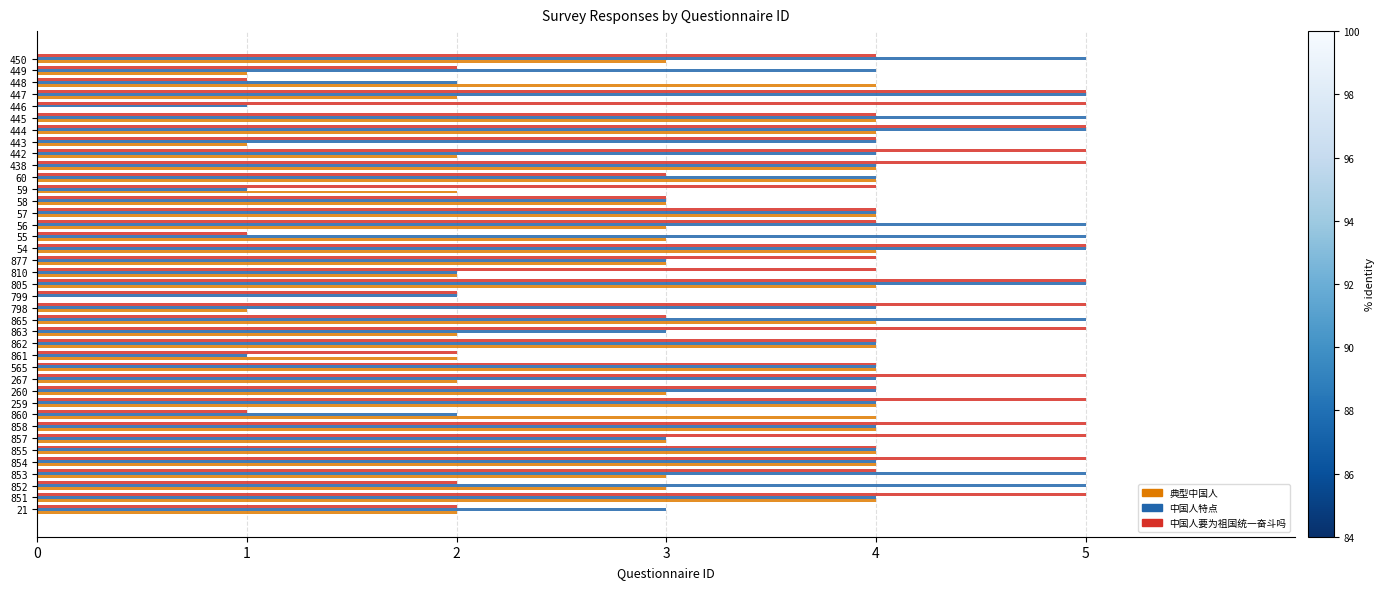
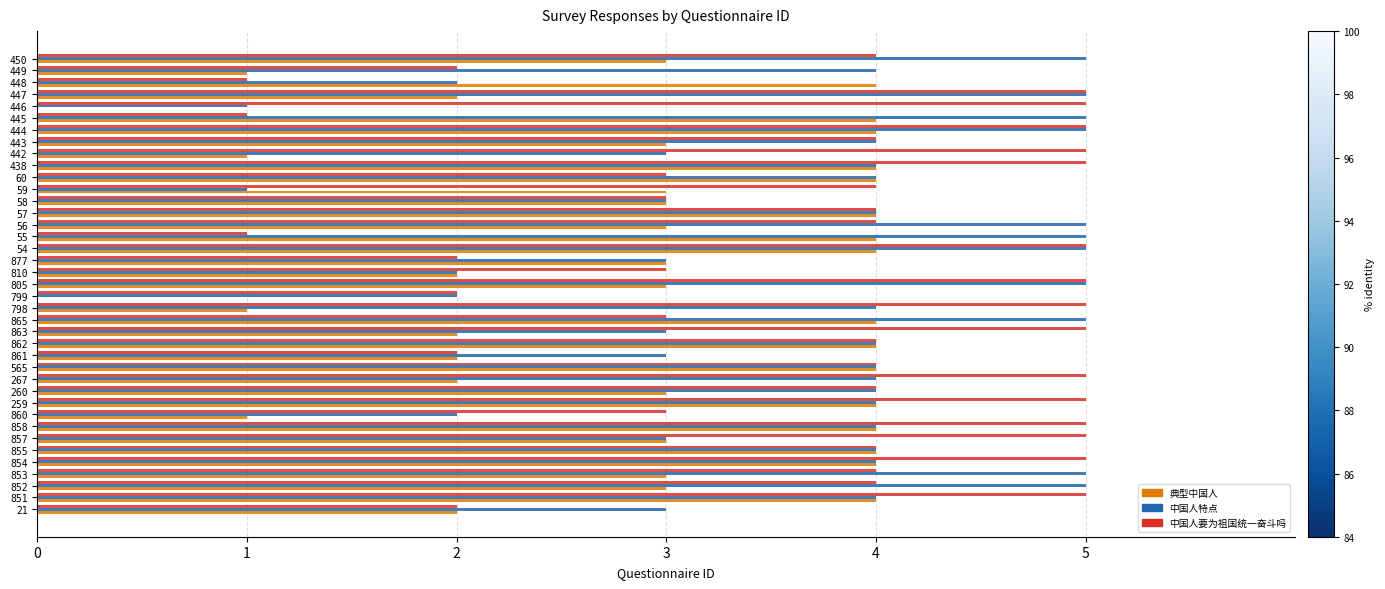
  {
    "典型中国人": {
      "450": 3,
      "449": 1,
      "448": 4,
      "447": 2,
      "446": 0,
      "445": 4,
      "444": 4,
-     "443": 1,
-     "442": 2,
+     "443": 3,
+     "442": 1,
      "438": 4,
      "60": 4,
-     "59": 2,
+     "59": 3,
      "58": 3,
      "57": 4,
      "56": 3,
-     "55": 3,
+     "55": 4,
      "54": 4,
      "877": 3,
      "810": 2,
-     "805": 4,
+     "805": 3,
      "799": 0,
      "798": 1,
      "865": 4,
      "863": 2,
      "862": 4,
      "861": 2,
      "565": 4,
      "267": 2,
      "260": 3,
      "259": 4,
-     "860": 4,
+     "860": 1,
      "858": 4,
      "857": 3,
      "855": 4,
      "854": 4,
      "853": 3,
      "852": 3,
      "851": 4,
      "21": 2
    },
    "中国人特点": {
      "450": 5,
      "449": 4,
      "448": 2,
      "447": 5,
      "446": 1,
      "445": 5,
      "444": 5,
      "443": 4,
-     "442": 4,
+     "442": 3,
      "438": 4,
      "60": 4,
      "59": 1,
      "58": 3,
      "57": 4,
      "56": 5,
      "55": 5,
      "54": 5,
      "877": 3,
      "810": 2,
      "805": 5,
      "799": 2,
      "798": 4,
      "865": 5,
      "863": 3,
      "862": 4,
-     "861": 1,
+     "861": 3,
      "565": 4,
      "267": 4,
      "260": 4,
      "259": 4,
      "860": 2,
      "858": 4,
      "857": 3,
      "855": 4,
      "854": 4,
      "853": 5,
      "852": 5,
      "851": 4,
      "21": 3
    },
    "中国人要为祖国统一奋斗吗": {
      "450": 4,
      "449": 2,
      "448": 1,
      "447": 5,
      "446": 5,
-     "445": 4,
+     "445": 1,
      "444": 5,
      "443": 4,
      "442": 5,
      "438": 5,
      "60": 3,
      "59": 4,
      "58": 3,
      "57": 4,
      "56": 4,
      "55": 1,
      "54": 5,
-     "877": 4,
-     "810": 4,
+     "877": 2,
+     "810": 3,
      "805": 5,
      "799": 2,
      "798": 5,
      "865": 3,
      "863": 5,
      "862": 4,
      "861": 2,
      "565": 4,
      "267": 5,
      "260": 4,
      "259": 5,
-     "860": 1,
+     "860": 3,
      "858": 5,
      "857": 5,
      "855": 4,
      "854": 5,
      "853": 4,
-     "852": 2,
+     "852": 4,
      "851": 5,
      "21": 2
    }
  }
